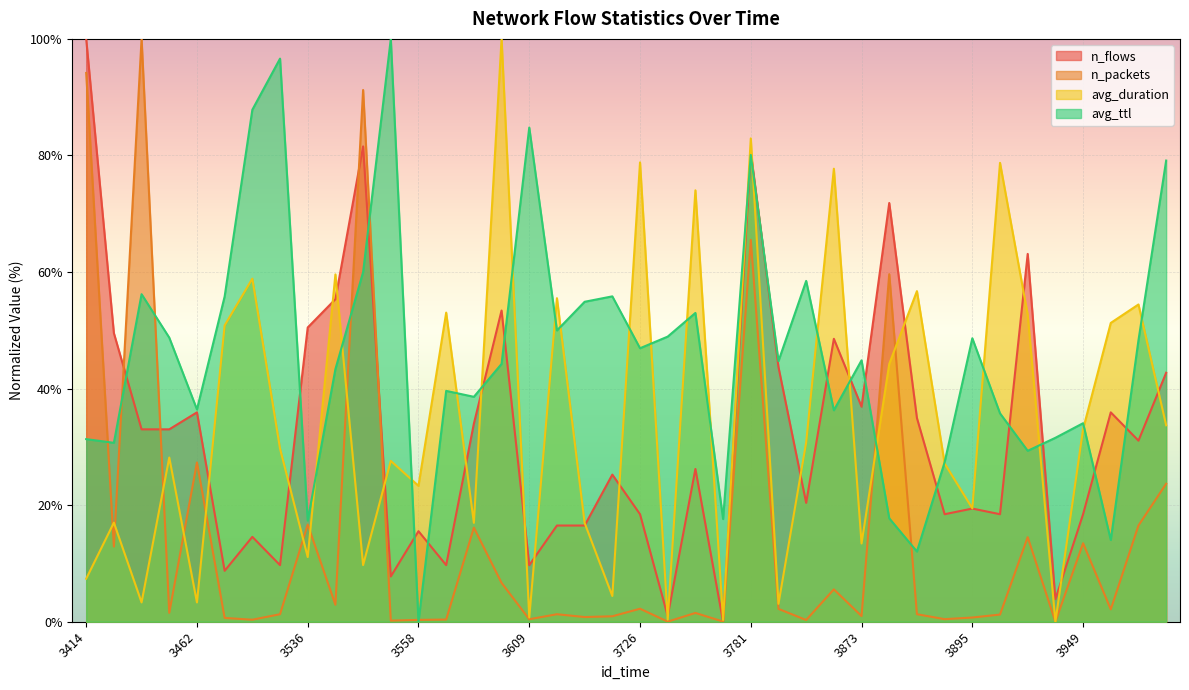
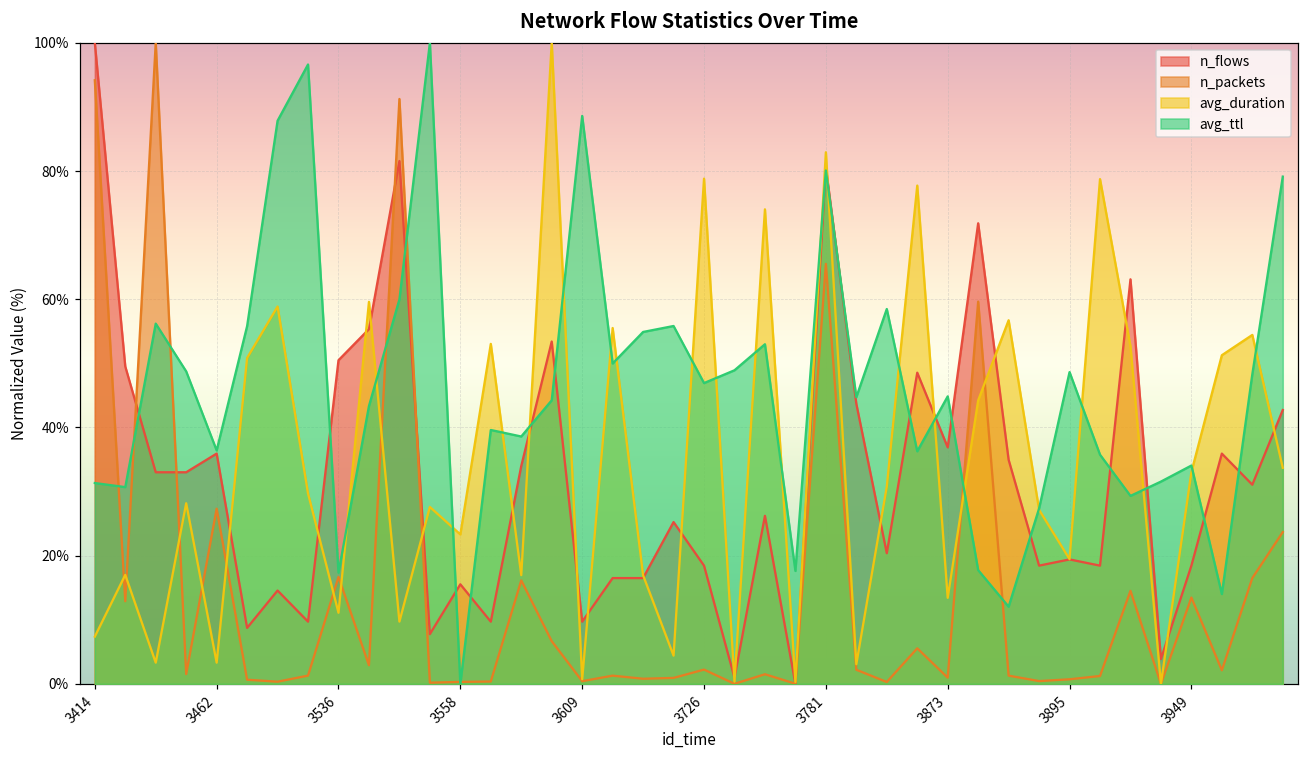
  {
    "avg_duration": {
      "3414": "7%",
      "3462": "3%",
      "3536": "11%",
      "3558": "23%",
      "3726": "79%",
      "3781": "83%",
      "3873": "13%",
      "3949": "33%"
    },
    "avg_ttl": {
      "3414": "31%",
      "3462": "36%",
      "3536": "17%",
-     "3609": "85%",
+     "3609": "89%",
      "3726": "47%",
      "3781": "80%",
      "3873": "45%",
      "3895": "49%",
      "3949": "34%"
    }
  }
